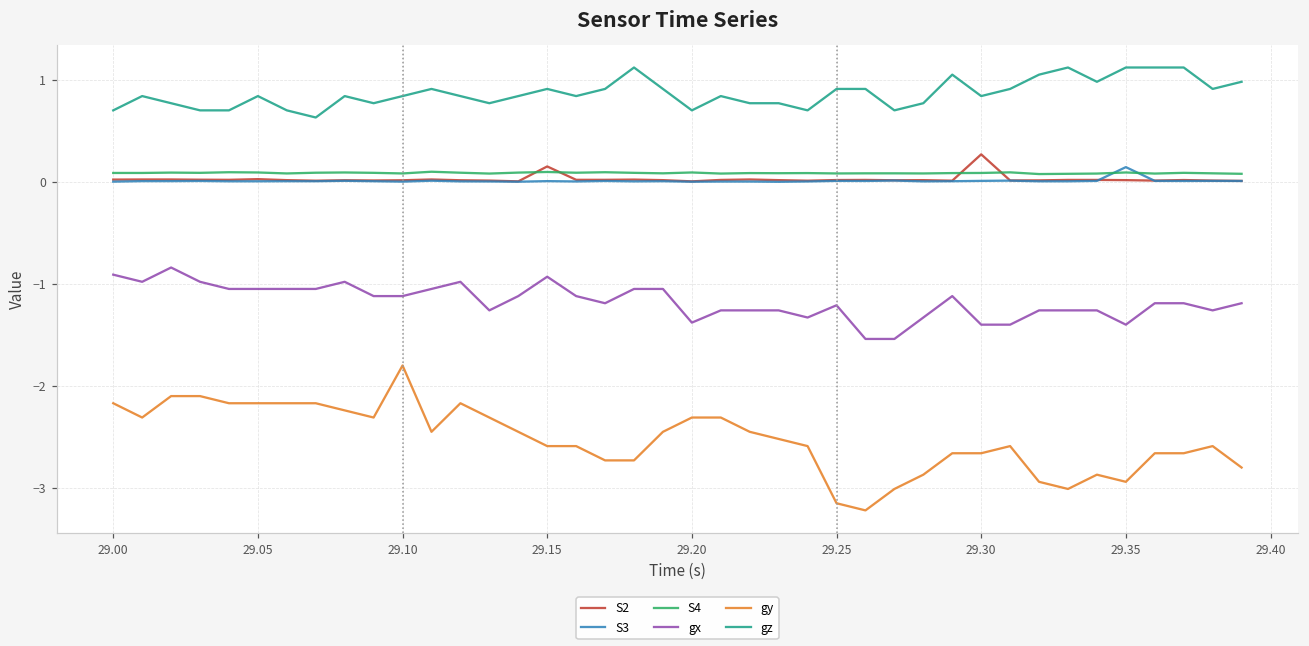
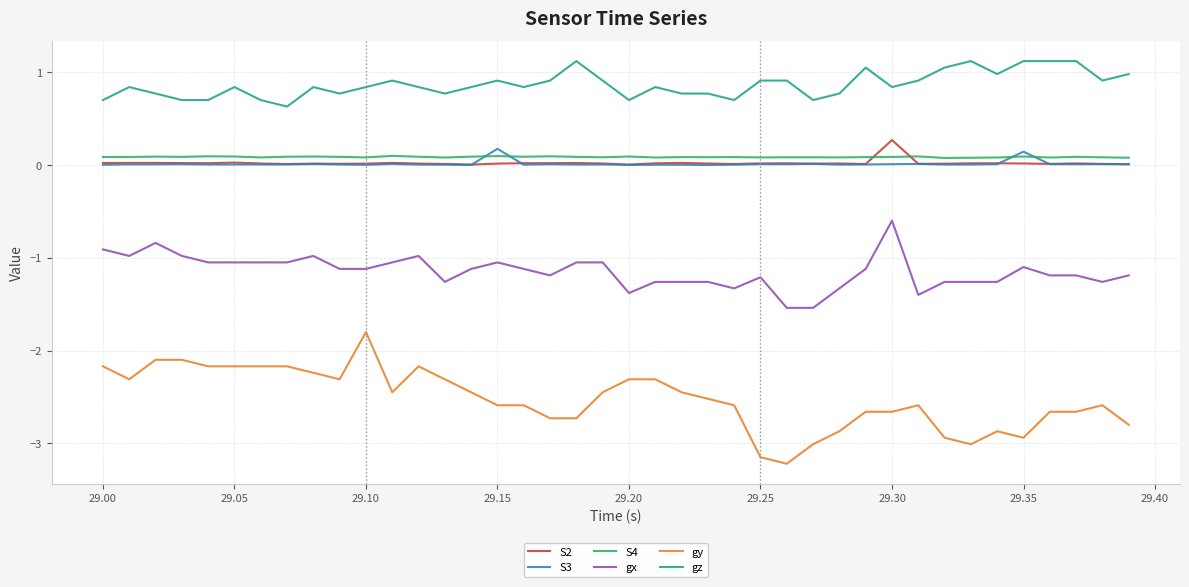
  {
    "S2": {
-     "29.15": 0.2,
+     "29.15": 0.0,
      "29.30": 0.3,
      "29.35": 0.0
    },
    "S3": {
-     "29.15": 0.0,
+     "29.15": 0.2,
      "29.30": 0.0,
      "29.35": 0.1
    },
    "gx": {
      "29.00": -0.9,
      "29.05": -1.1,
      "29.10": -1.1,
-     "29.15": -0.9,
+     "29.15": -1.1,
      "29.20": -1.4,
      "29.25": -1.2,
-     "29.30": -1.4,
-     "29.35": -1.4
+     "29.30": -0.6,
+     "29.35": -1.1
    },
    "gy": {
      "29.00": -2.2,
      "29.05": -2.2,
      "29.10": -1.8,
      "29.15": -2.6,
      "29.20": -2.3,
      "29.25": -3.2,
      "29.30": -2.7,
      "29.35": -2.9
    }
  }
